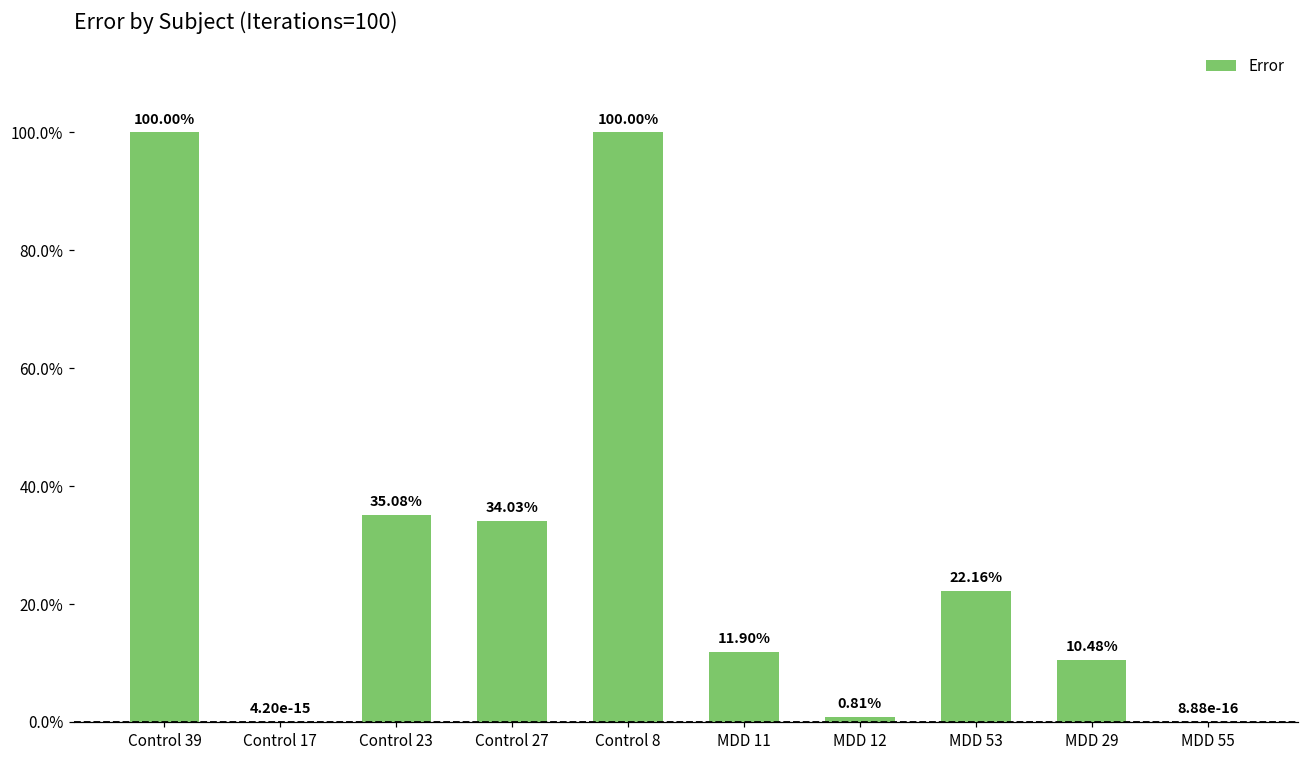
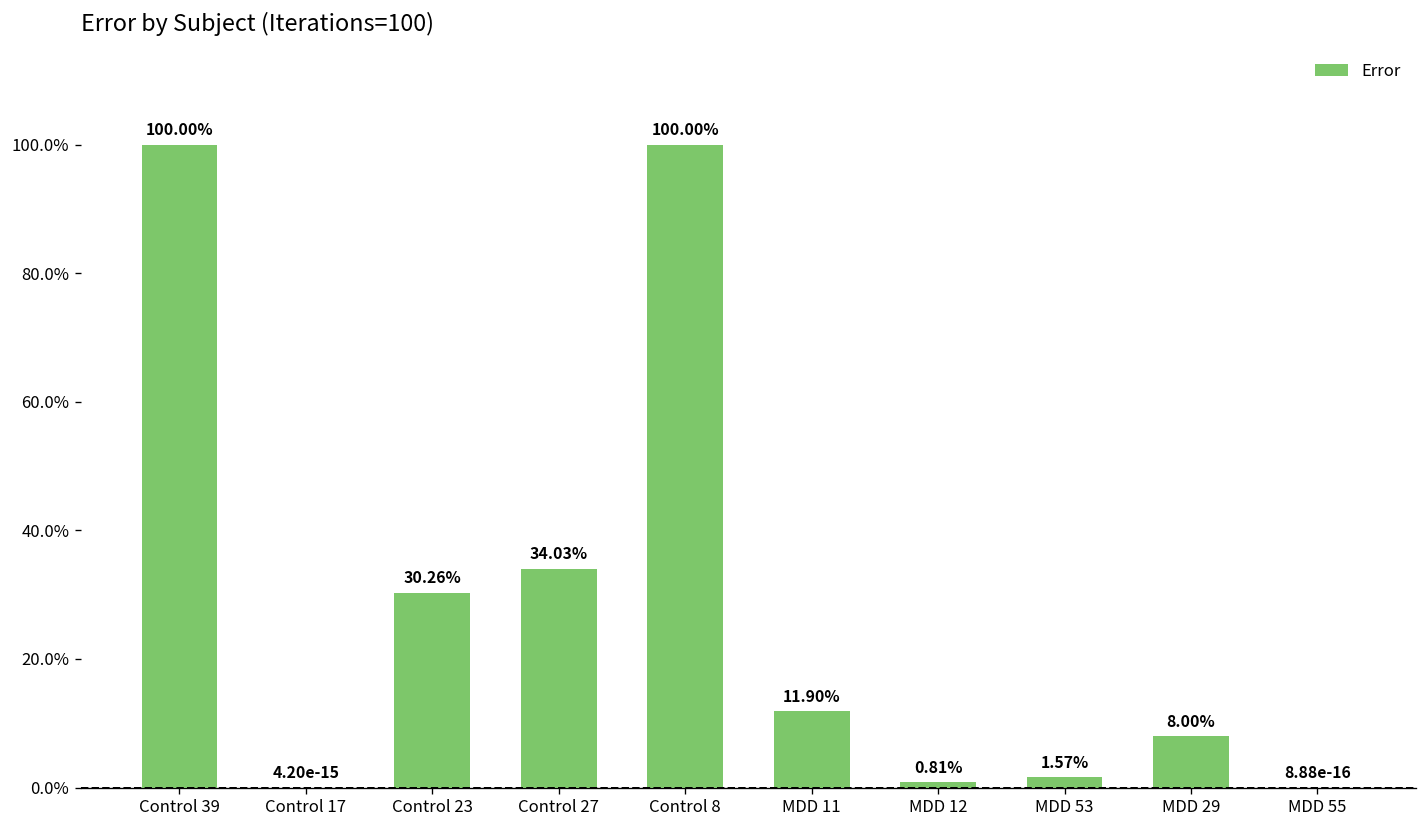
  {
    "Control 39": "100.00%",
    "Control 17": "4.20e-15",
-   "Control 23": "35.08%",
+   "Control 23": "30.26%",
    "Control 27": "34.03%",
    "Control 8": "100.00%",
    "MDD 11": "11.90%",
    "MDD 12": "0.81%",
-   "MDD 53": "22.16%",
-   "MDD 29": "10.48%",
+   "MDD 53": "1.57%",
+   "MDD 29": "8.00%",
    "MDD 55": "8.88e-16"
  }
